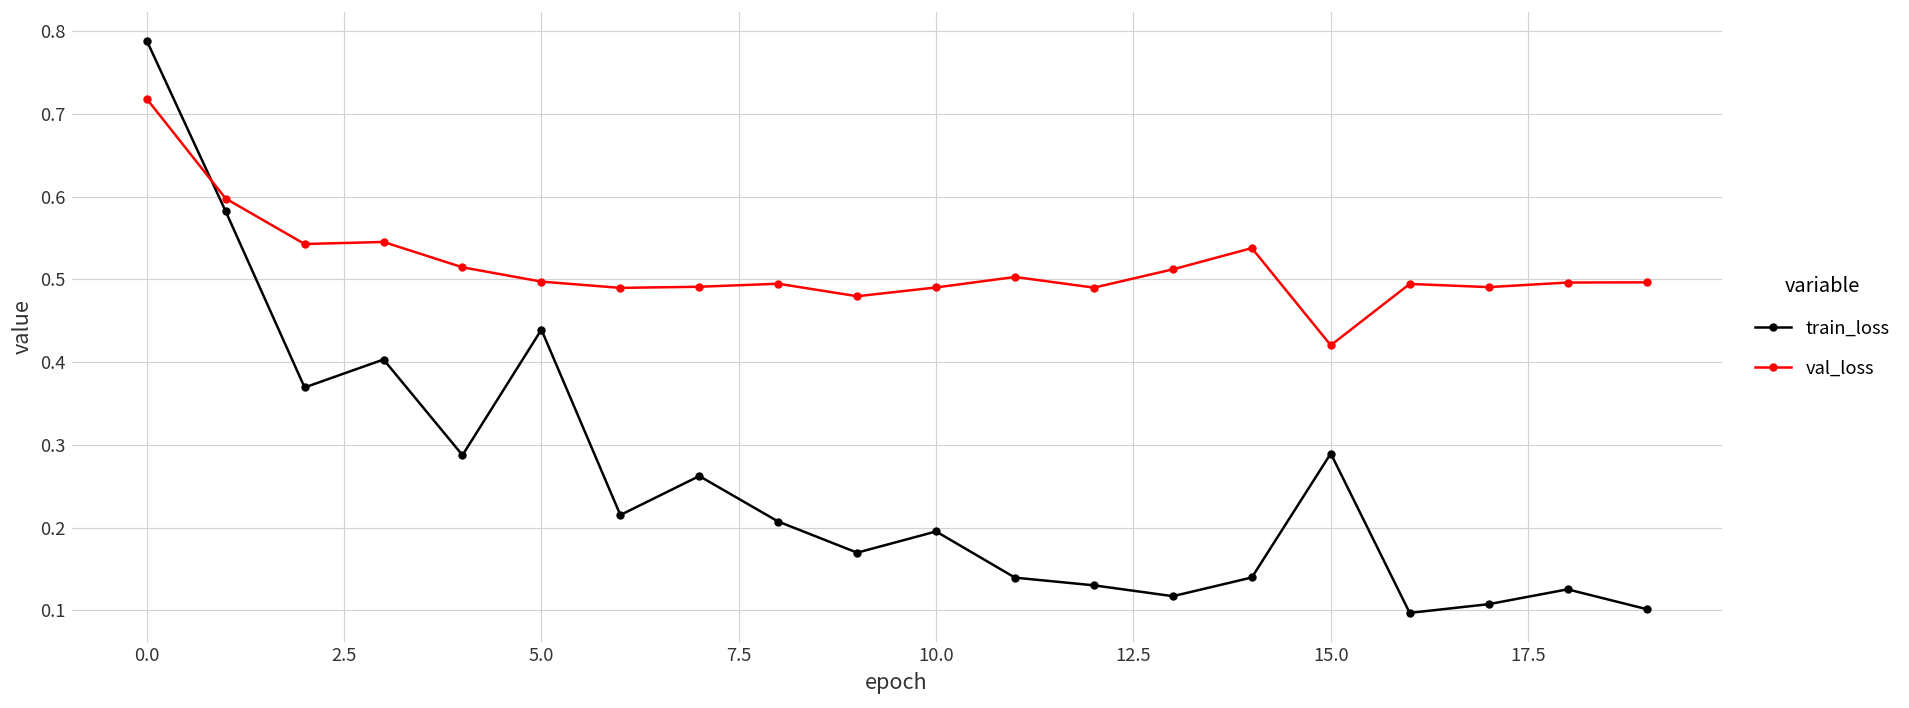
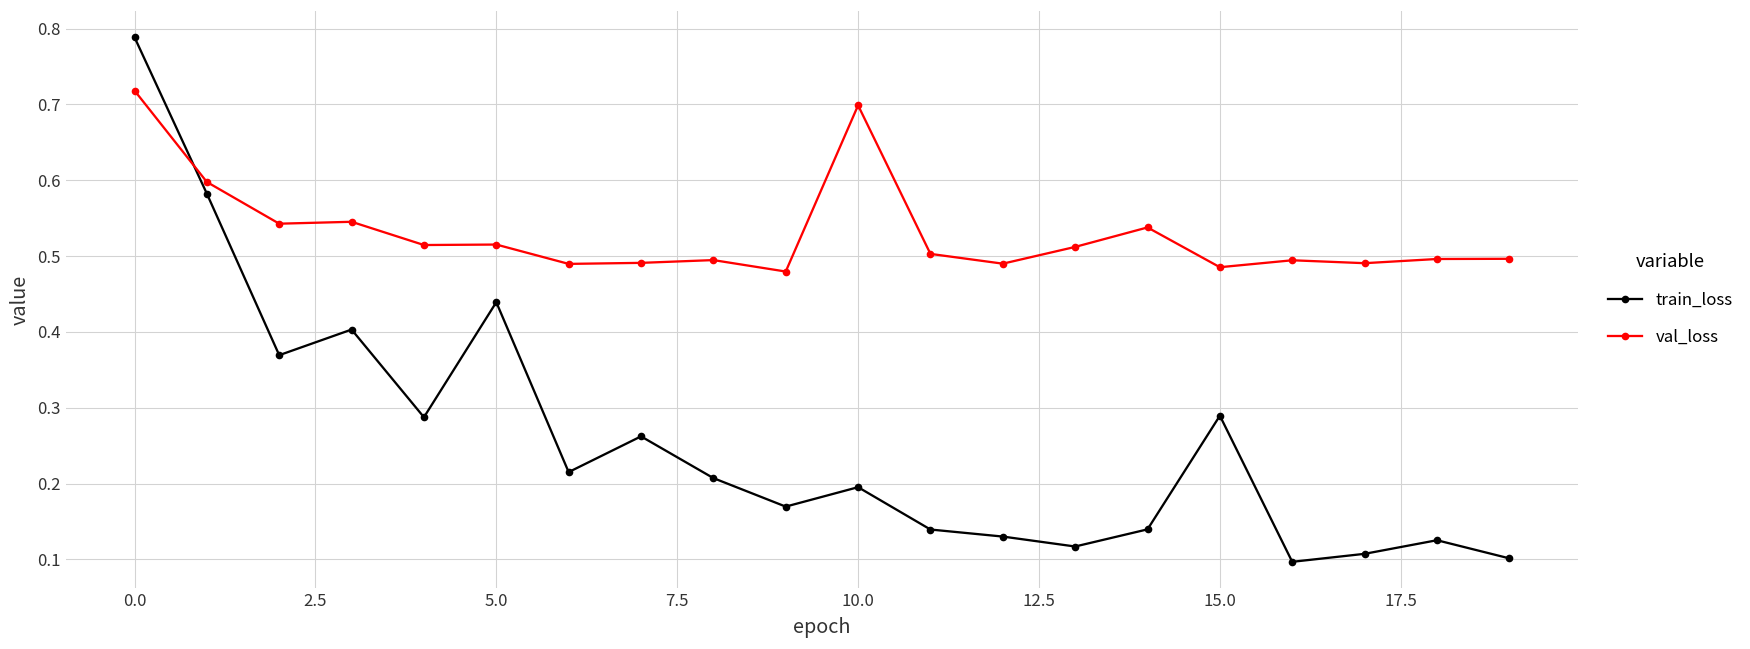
  {
    "train_loss": {
      "0.0": 0.79,
      "5.0": 0.44,
      "10.0": 0.20,
      "15.0": 0.29
    },
    "val_loss": {
      "0.0": 0.72,
-     "5.0": 0.50,
-     "10.0": 0.49,
-     "15.0": 0.42
+     "5.0": 0.52,
+     "10.0": 0.70,
+     "15.0": 0.49
    }
  }
